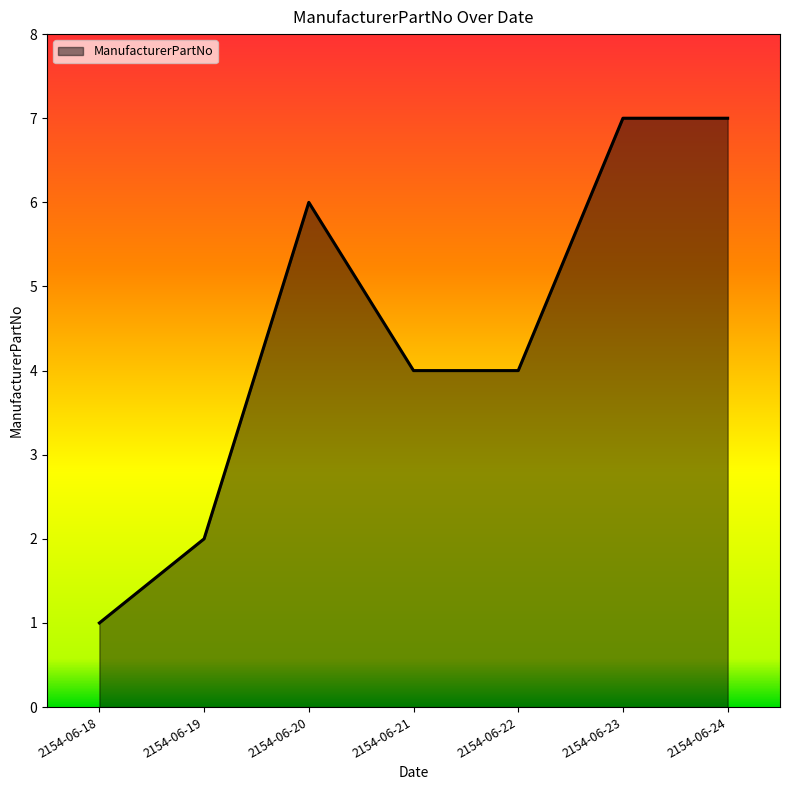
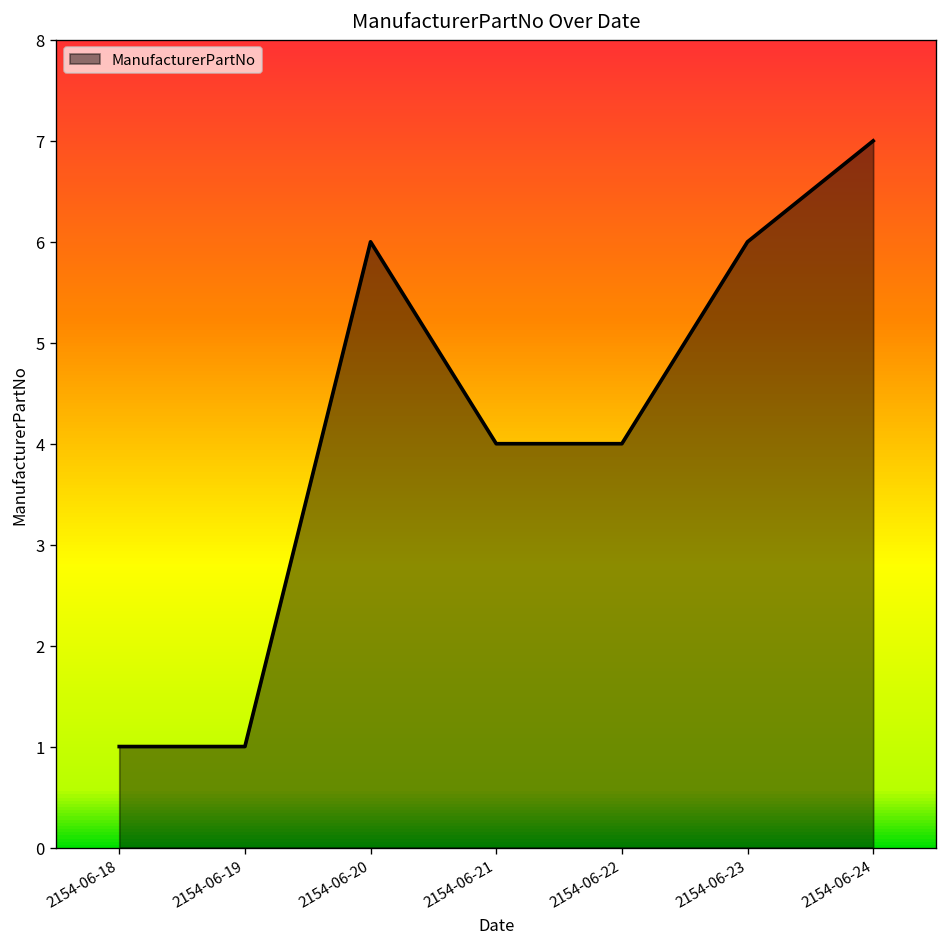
  {
    "2154-06-18": 1,
-   "2154-06-19": 2,
+   "2154-06-19": 1,
    "2154-06-20": 6,
    "2154-06-21": 4,
    "2154-06-22": 4,
-   "2154-06-23": 7,
+   "2154-06-23": 6,
    "2154-06-24": 7
  }
